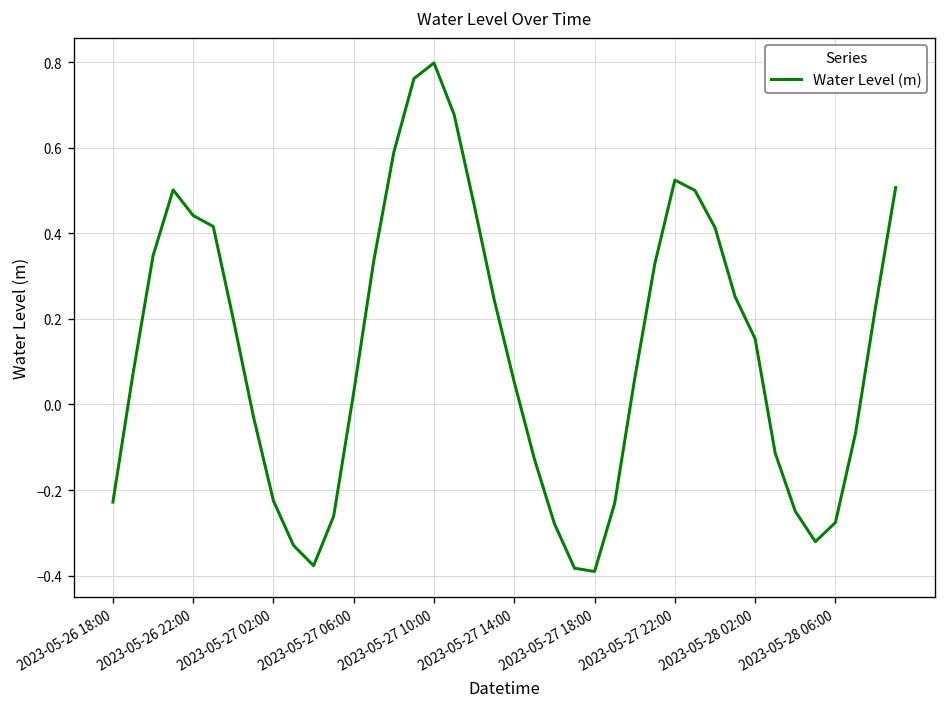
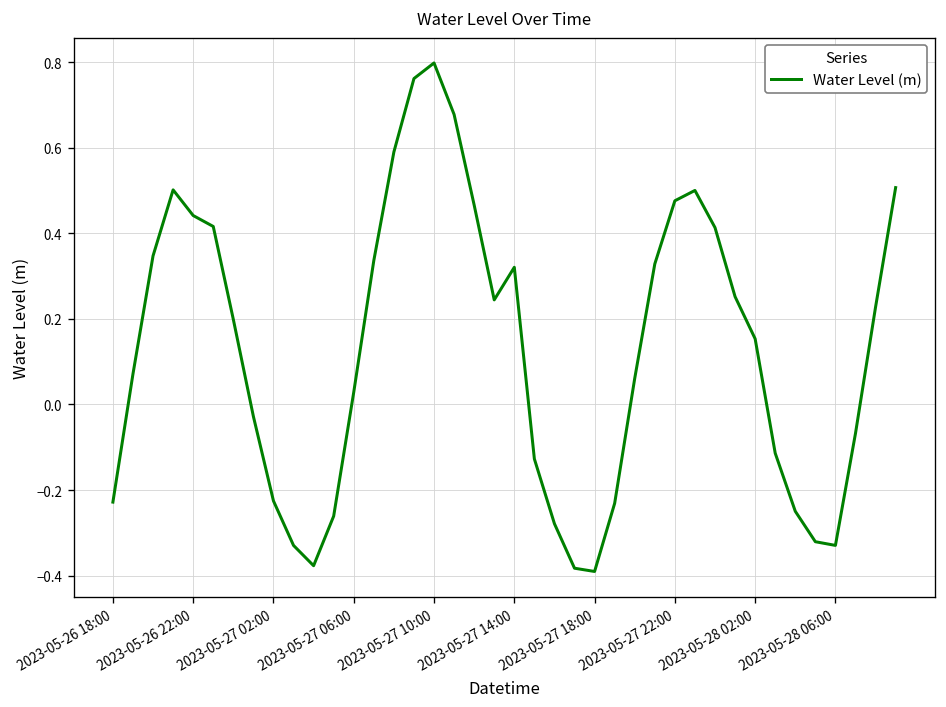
  {
    "2023-05-26 18:00": -0.23,
    "2023-05-26 22:00": 0.44,
    "2023-05-27 02:00": -0.23,
    "2023-05-27 06:00": 0.03,
    "2023-05-27 10:00": 0.80,
-   "2023-05-27 14:00": 0.05,
+   "2023-05-27 14:00": 0.32,
    "2023-05-27 18:00": -0.39,
-   "2023-05-27 22:00": 0.52,
+   "2023-05-27 22:00": 0.48,
    "2023-05-28 02:00": 0.15,
-   "2023-05-28 06:00": -0.28
+   "2023-05-28 06:00": -0.33
  }
